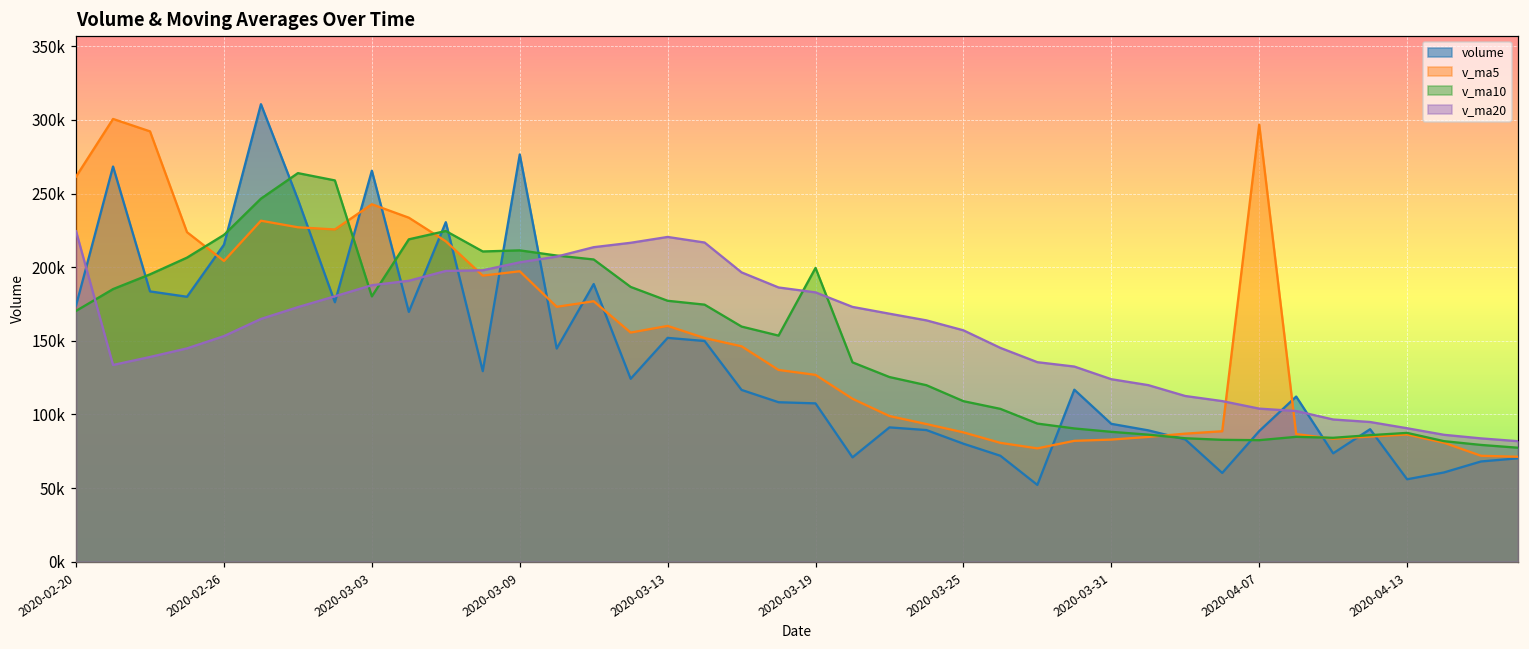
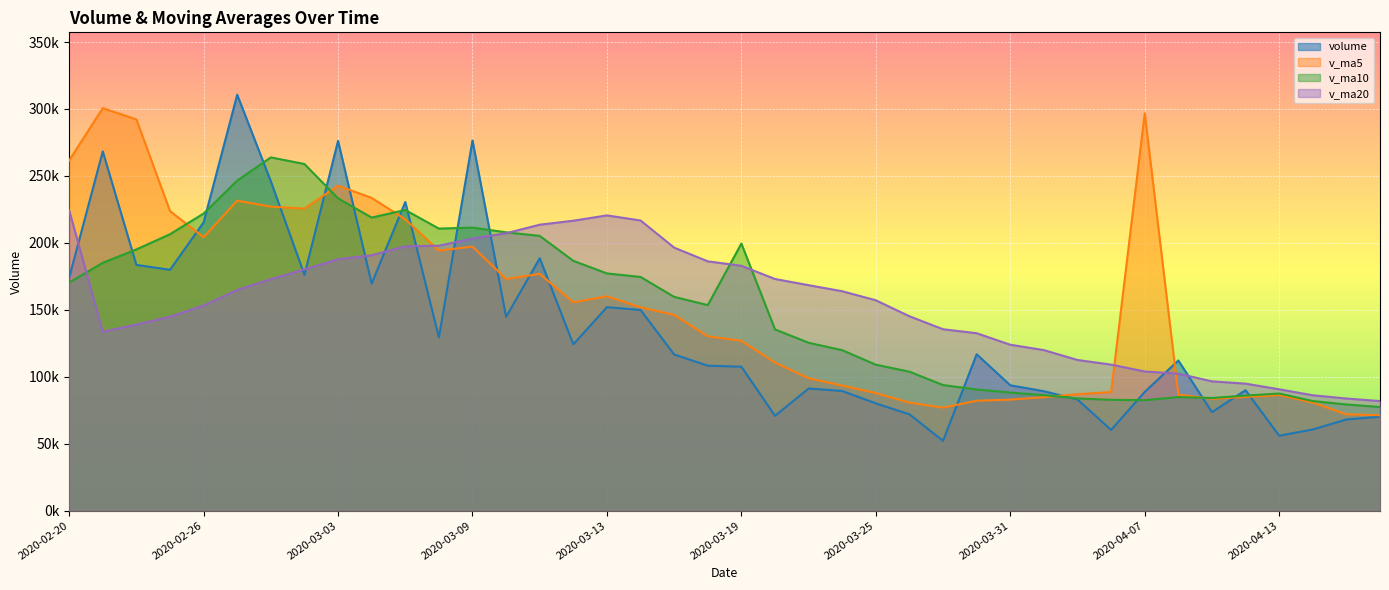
  {
    "volume": {
      "2020-02-20": 174000,
      "2020-02-26": 215000,
-     "2020-03-03": 265000,
+     "2020-03-03": 276000,
      "2020-03-09": 277000,
      "2020-03-13": 152000,
      "2020-03-19": 108000,
      "2020-03-25": 80000,
      "2020-03-31": 94000,
      "2020-04-07": 89000,
      "2020-04-13": 56000
    },
    "v_ma5": {
      "2020-02-20": 262000,
      "2020-02-26": 204000,
      "2020-03-03": 243000,
      "2020-03-09": 197000,
      "2020-03-13": 160000,
      "2020-03-19": 127000,
      "2020-03-25": 88000,
      "2020-03-31": 83000,
      "2020-04-07": 297000
    },
    "v_ma10": {
      "2020-02-20": 170000,
      "2020-02-26": 222000,
-     "2020-03-03": 180000,
+     "2020-03-03": 233000,
      "2020-03-09": 211000,
      "2020-03-13": 177000,
      "2020-03-19": 199000,
      "2020-03-25": 109000,
      "2020-03-31": 88000,
      "2020-04-07": 83000
    },
    "v_ma20": {
      "2020-02-20": 224000,
      "2020-02-26": 153000,
      "2020-03-03": 188000,
      "2020-03-09": 203000,
      "2020-03-13": 221000,
      "2020-03-19": 183000,
      "2020-03-25": 157000,
      "2020-03-31": 124000,
      "2020-04-07": 104000,
      "2020-04-13": 91000
    }
  }
